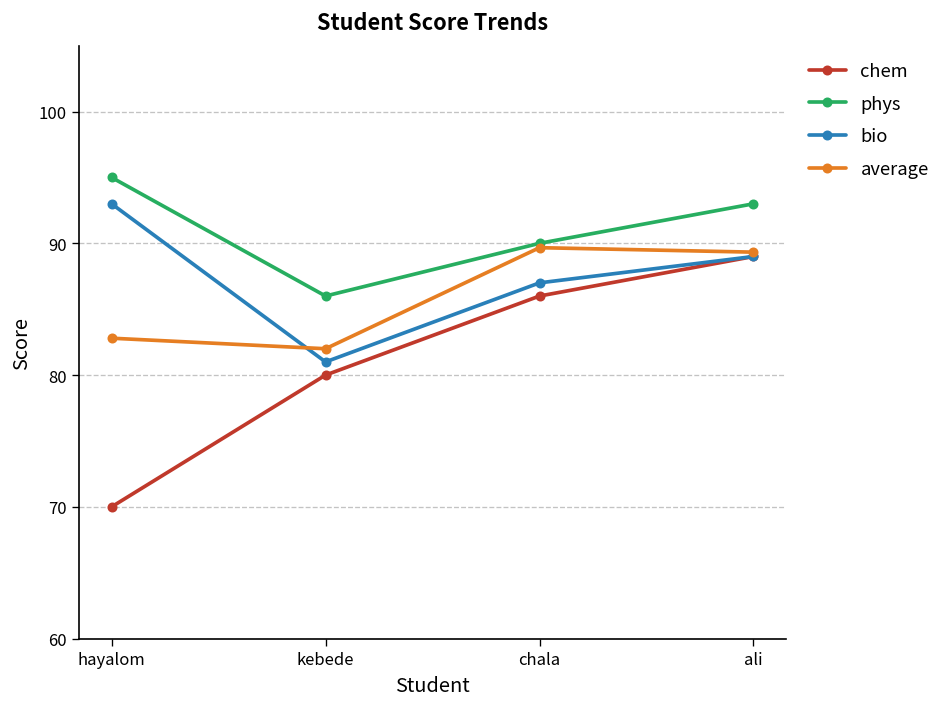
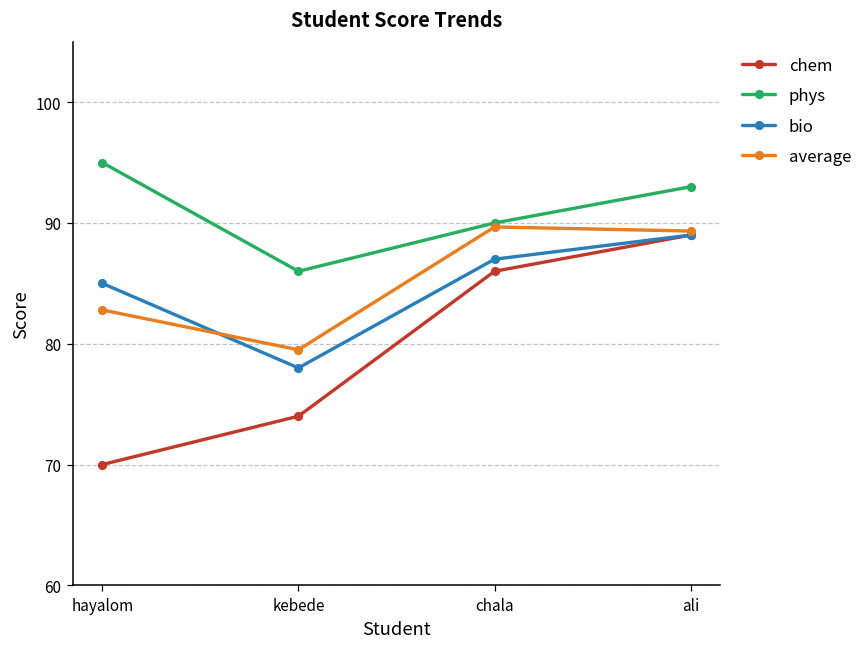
  {
    "chem": {
      "hayalom": 70,
-     "kebede": 80,
+     "kebede": 74,
      "chala": 86
    },
    "phys": {
      "hayalom": 95.0,
      "kebede": 86.0,
      "chala": 90.0,
      "ali": 93.0
    },
    "bio": {
-     "hayalom": 93,
-     "kebede": 81,
+     "hayalom": 85,
+     "kebede": 78,
      "chala": 87
    },
    "average": {
      "hayalom": 82.8,
-     "kebede": 82.0,
+     "kebede": 79.5,
      "chala": 89.7,
      "ali": 89.3
    }
  }
